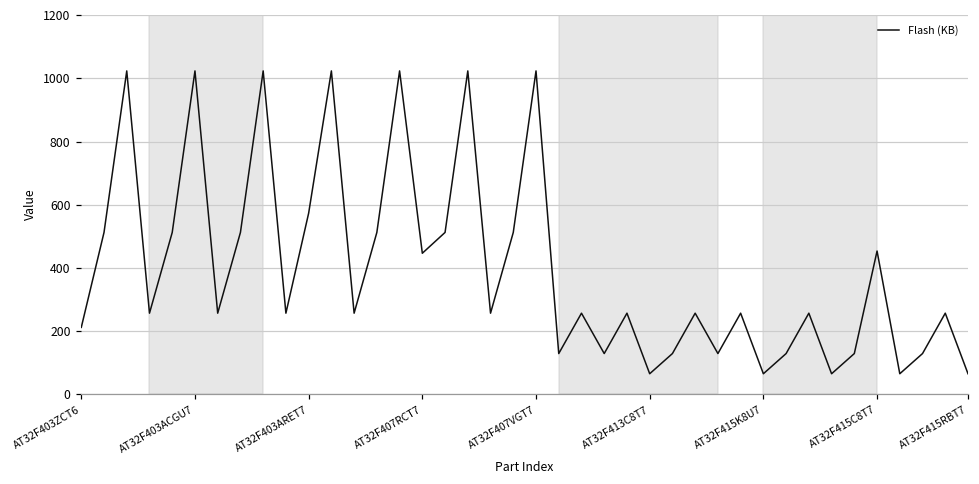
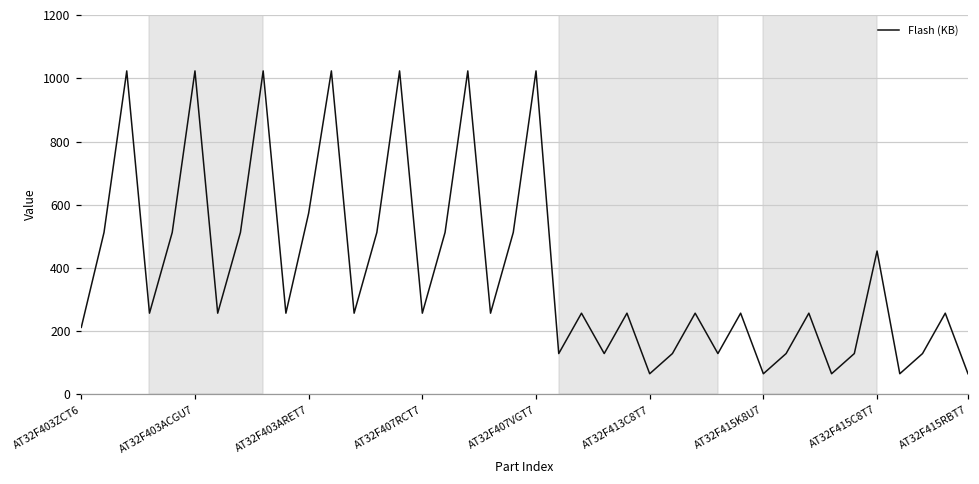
  {
    "AT32F403ZCT6": 210,
    "AT32F403ACGU7": 1020,
    "AT32F403ARET7": 570,
-   "AT32F407RCT7": 450,
+   "AT32F407RCT7": 260,
    "AT32F407VGT7": 1020,
    "AT32F413C8T7": 60,
    "AT32F415K8U7": 60,
    "AT32F415C8T7": 450,
    "AT32F415RBT7": 60
  }
